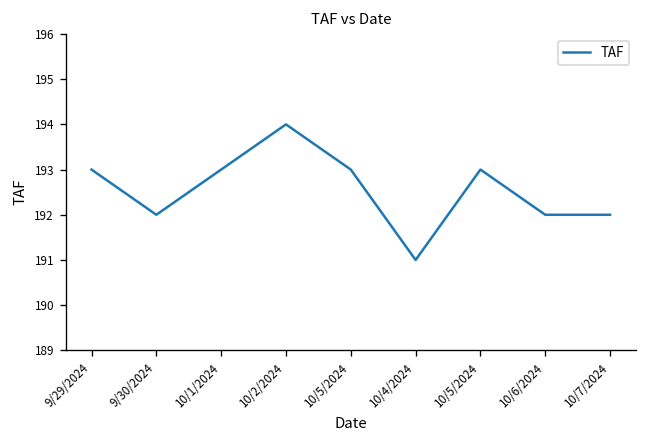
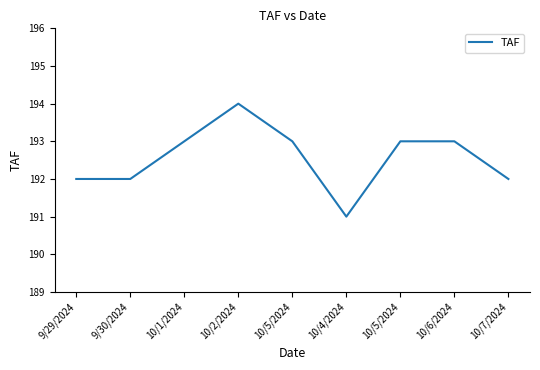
  {
-   "9/29/2024": 193,
+   "9/29/2024": 192,
    "9/30/2024": 192,
    "10/1/2024": 193,
    "10/2/2024": 194,
    "10/4/2024": 191,
-   "10/6/2024": 192,
+   "10/6/2024": 193,
    "10/7/2024": 192
  }
